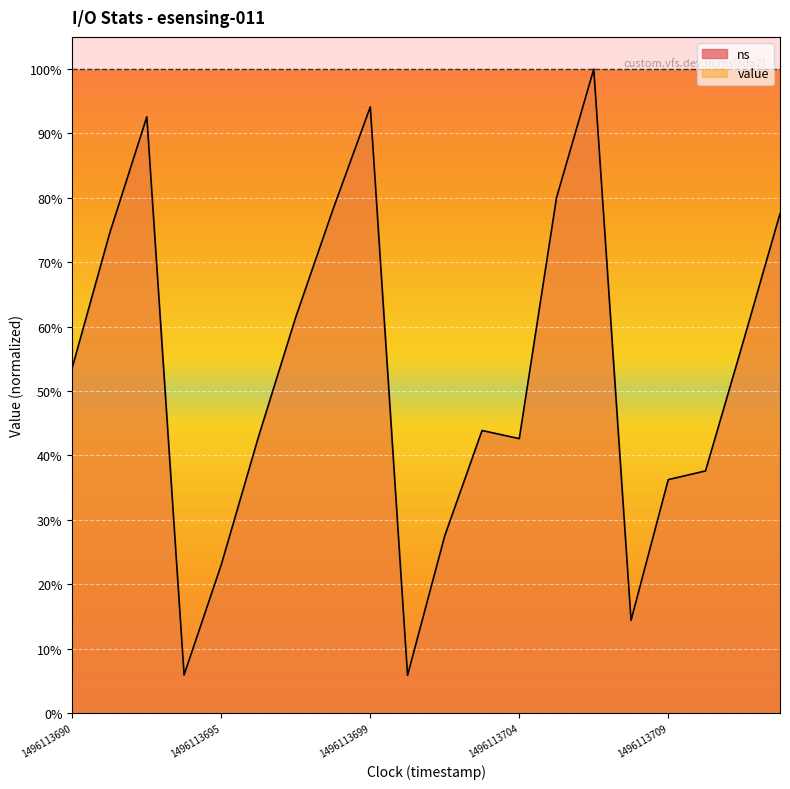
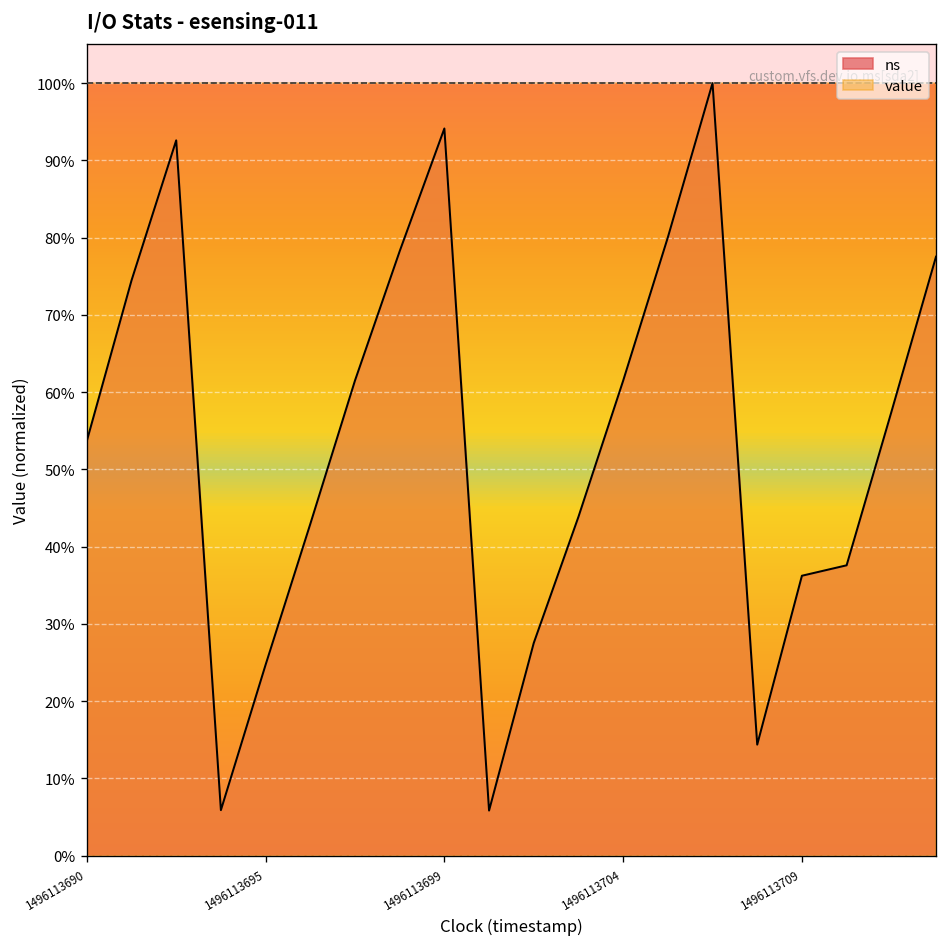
  {
    "ns": {
      "1496113690": "54%",
-     "1496113695": "23%",
+     "1496113695": "25%",
      "1496113699": "94%",
-     "1496113704": "43%",
+     "1496113704": "61%",
      "1496113709": "36%"
    },
    "value": {
      "1496113690": "100%",
      "1496113695": "100%",
      "1496113699": "100%",
      "1496113704": "100%",
      "1496113709": "100%"
    }
  }
